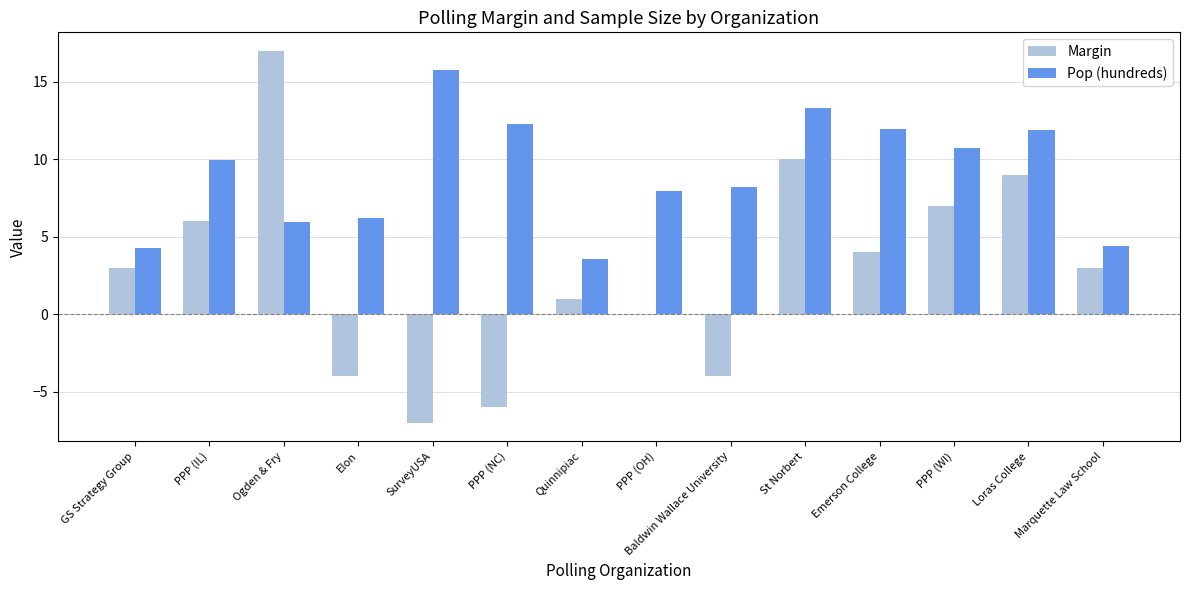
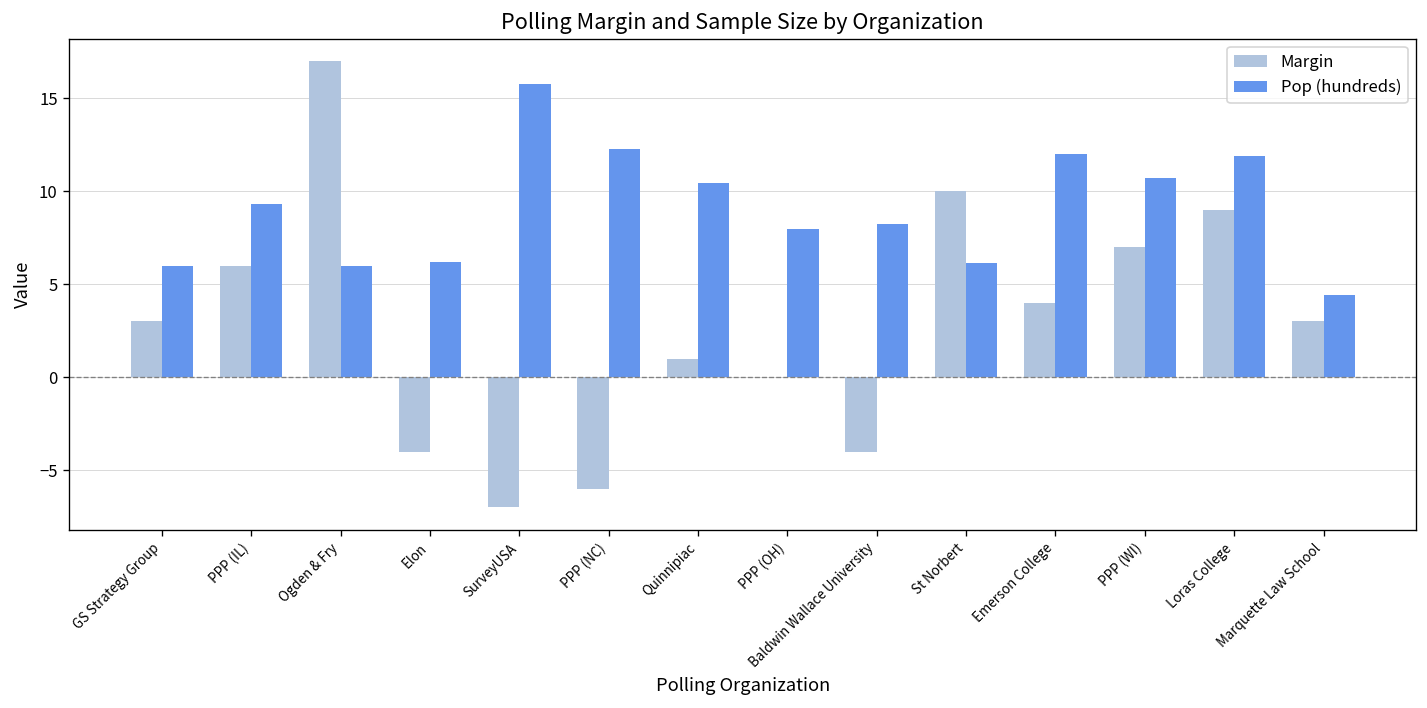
  {
    "Margin": {
      "GS Strategy Group": 3.0,
      "PPP (IL)": 6.0,
      "Ogden & Fry": 17.0,
      "Elon": -4.0,
      "SurveyUSA": -7.0,
      "PPP (NC)": -6.0,
      "Quinnipiac": 1.0,
      "PPP (OH)": 0.0,
      "Baldwin Wallace University": -4.0,
      "St Norbert": 10.0,
      "Emerson College": 4.0,
      "PPP (WI)": 7.0,
      "Loras College": 9.0,
      "Marquette Law School": 3.0
    },
    "Pop (hundreds)": {
-     "GS Strategy Group": 4.3,
-     "PPP (IL)": 10.0,
+     "GS Strategy Group": 6.0,
+     "PPP (IL)": 9.3,
      "Ogden & Fry": 6.0,
      "Elon": 6.2,
      "SurveyUSA": 15.8,
      "PPP (NC)": 12.3,
-     "Quinnipiac": 3.6,
+     "Quinnipiac": 10.4,
      "PPP (OH)": 8.0,
      "Baldwin Wallace University": 8.3,
-     "St Norbert": 13.3,
+     "St Norbert": 6.2,
      "Emerson College": 12.0,
      "PPP (WI)": 10.7,
      "Loras College": 11.9,
      "Marquette Law School": 4.4
    }
  }
